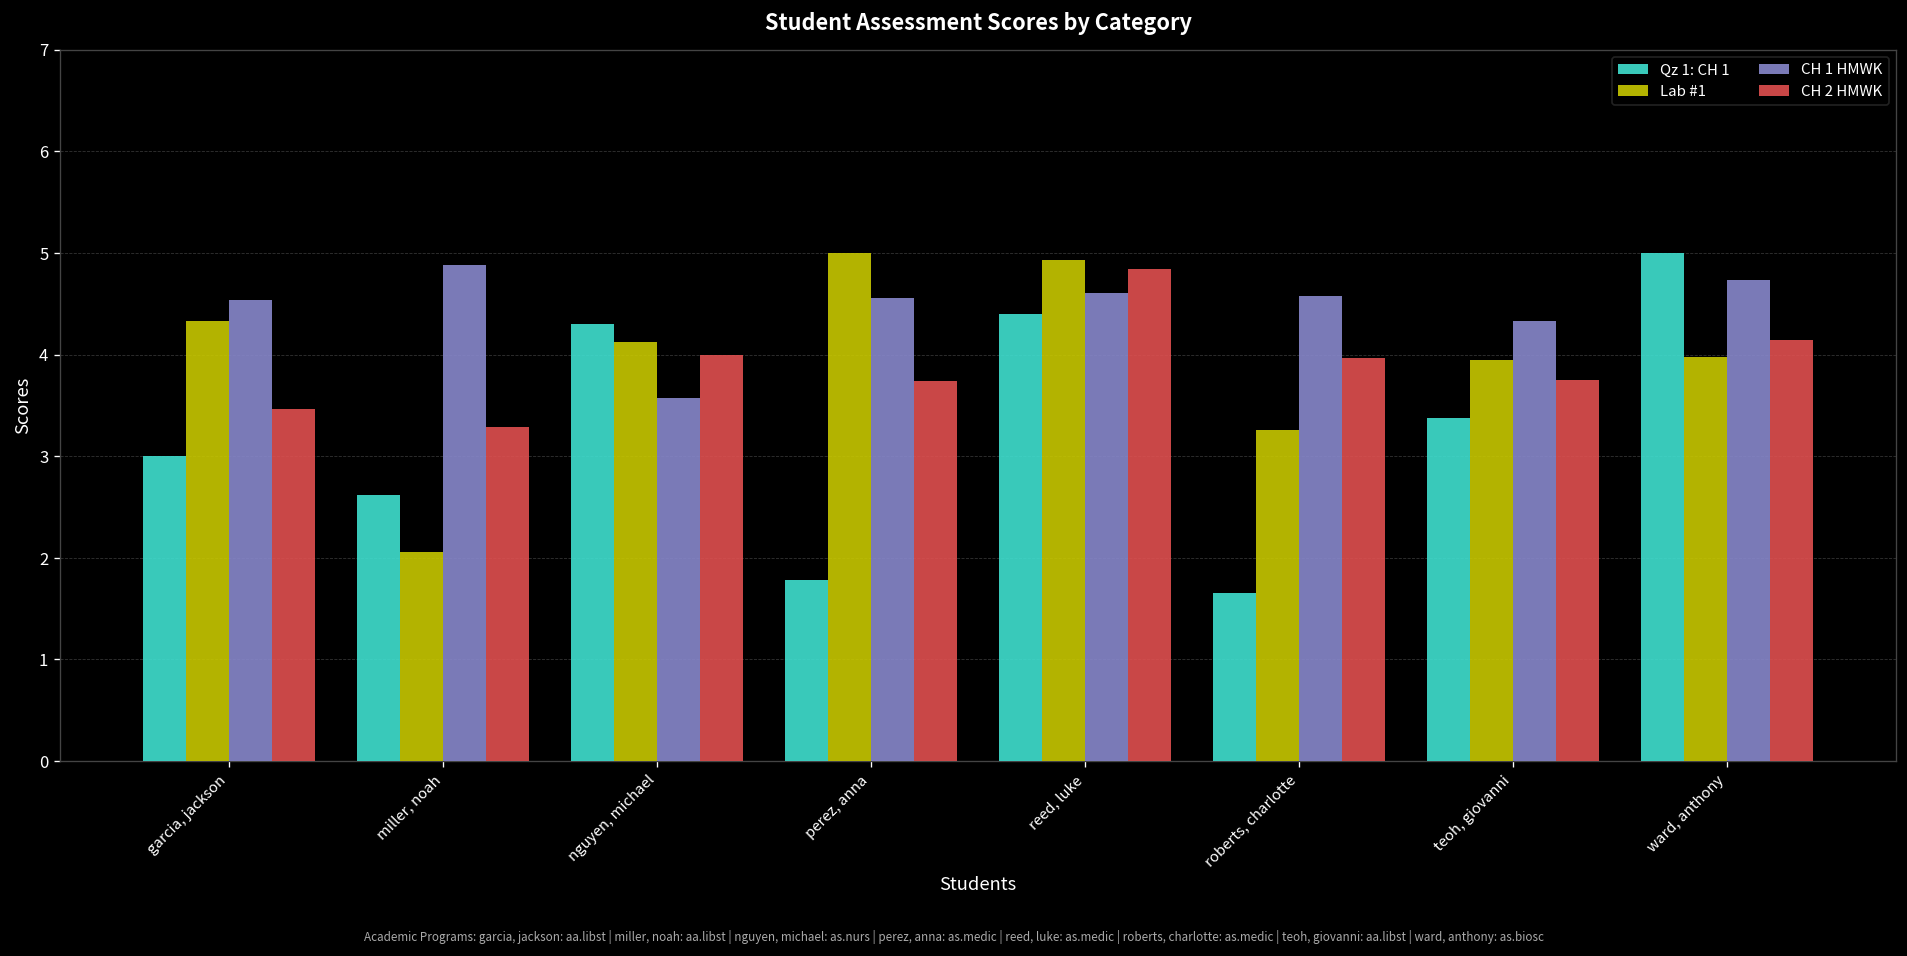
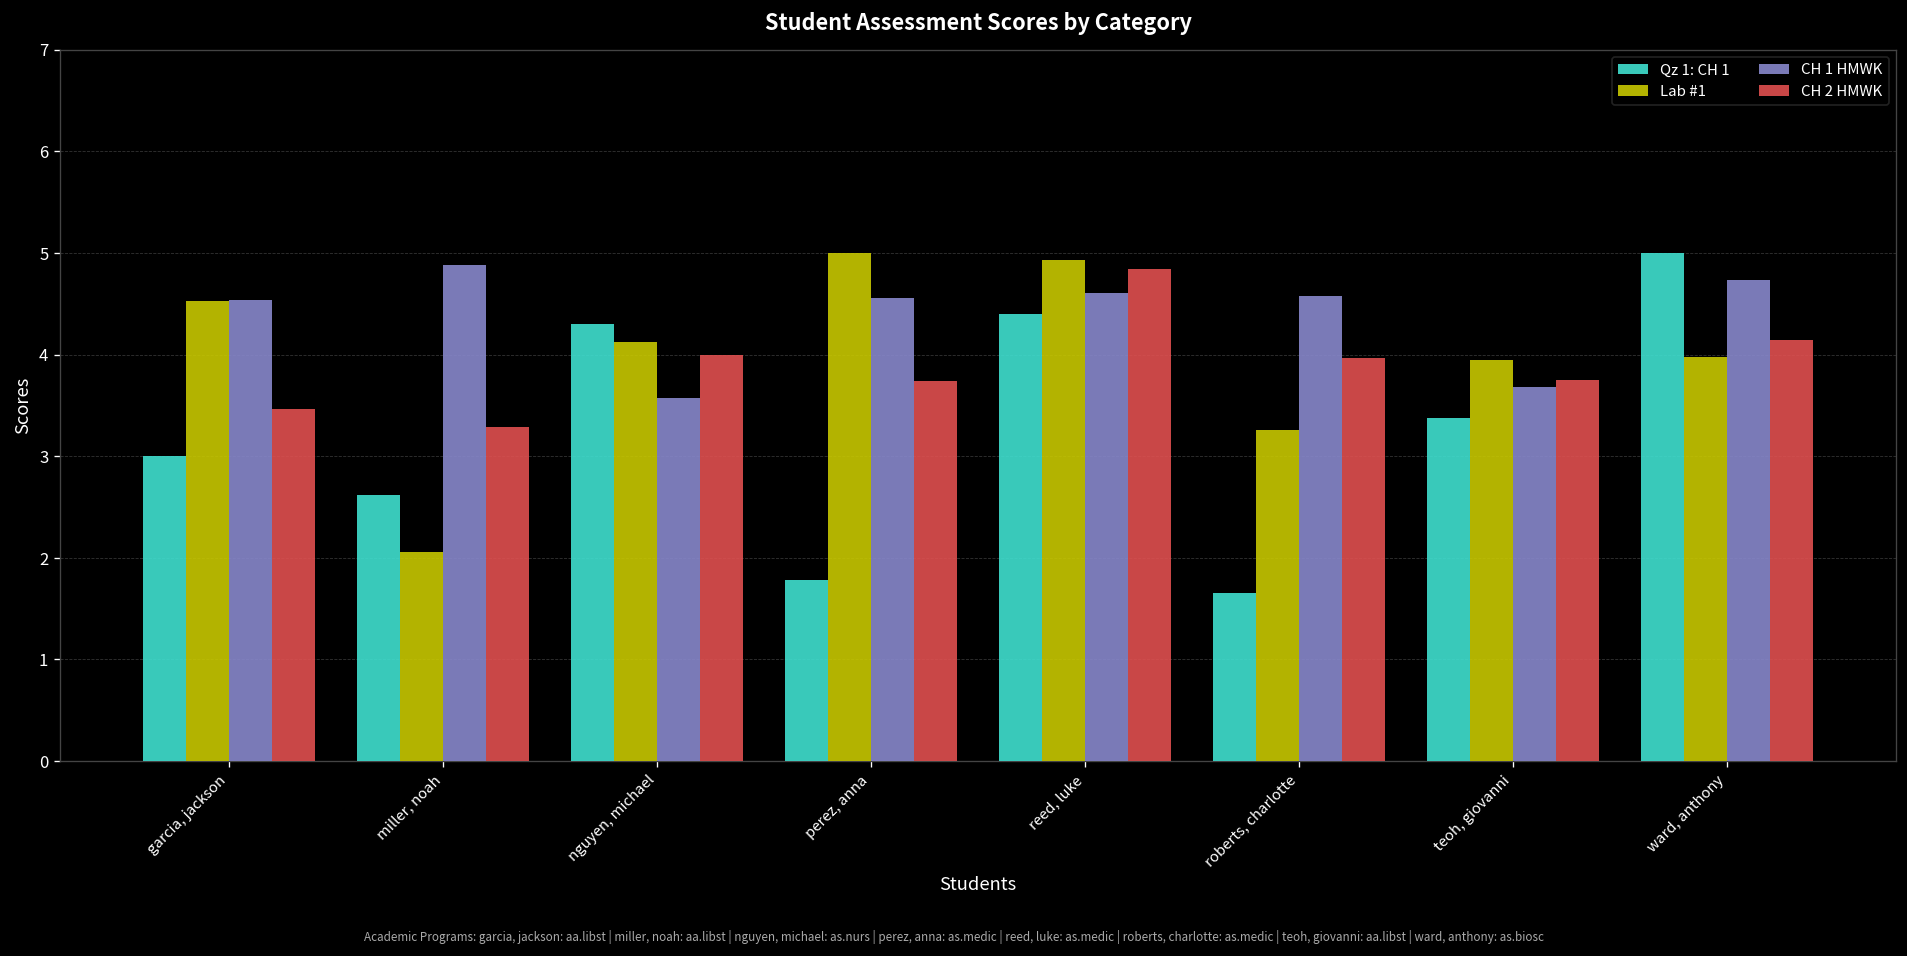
  {
    "Qz 1: CH 1": {
      "garcia, jackson": 3.0,
      "miller, noah": 2.6,
      "nguyen, michael": 4.3,
      "perez, anna": 1.8,
      "reed, luke": 4.4,
      "roberts, charlotte": 1.7,
      "teoh, giovanni": 3.4,
      "ward, anthony": 5.0
    },
    "Lab #1": {
-     "garcia, jackson": 4.3,
+     "garcia, jackson": 4.5,
      "miller, noah": 2.1,
      "nguyen, michael": 4.1,
      "perez, anna": 5.0,
      "reed, luke": 4.9,
      "roberts, charlotte": 3.3,
      "teoh, giovanni": 4.0,
      "ward, anthony": 4.0
    },
    "CH 1 HMWK": {
      "garcia, jackson": 4.5,
      "miller, noah": 4.9,
      "nguyen, michael": 3.6,
      "perez, anna": 4.6,
      "reed, luke": 4.6,
      "roberts, charlotte": 4.6,
-     "teoh, giovanni": 4.3,
+     "teoh, giovanni": 3.7,
      "ward, anthony": 4.7
    },
    "CH 2 HMWK": {
      "garcia, jackson": 3.5,
      "miller, noah": 3.3,
      "nguyen, michael": 4.0,
      "perez, anna": 3.7,
      "reed, luke": 4.8,
      "roberts, charlotte": 4.0,
      "teoh, giovanni": 3.8,
      "ward, anthony": 4.1
    }
  }
